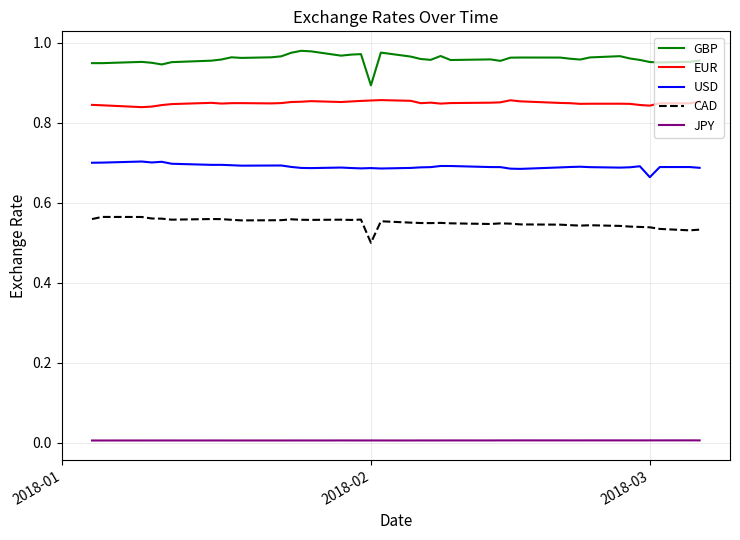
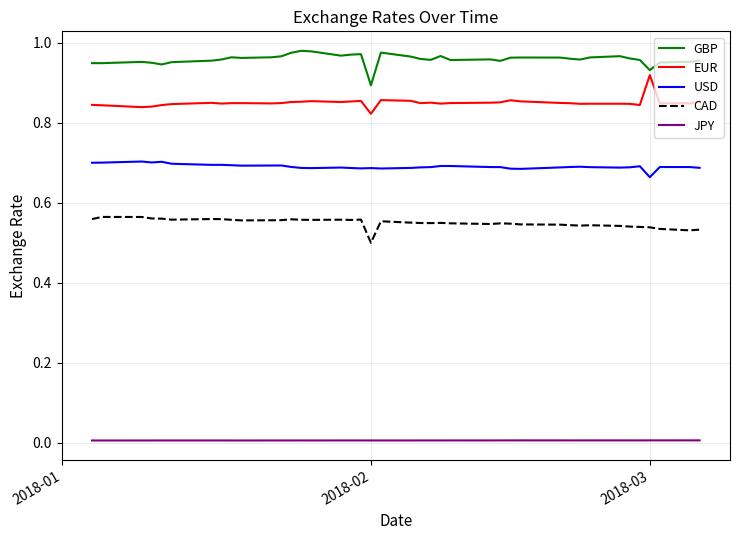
  {
    "GBP": {
      "2018-02": 0.89,
-     "2018-03": 0.95
+     "2018-03": 0.93
    },
    "EUR": {
-     "2018-02": 0.86,
-     "2018-03": 0.84
+     "2018-02": 0.82,
+     "2018-03": 0.92
    },
    "USD": {
      "2018-02": 0.69,
      "2018-03": 0.66
    },
    "CAD": {
      "2018-02": 0.50,
      "2018-03": 0.54
    },
    "JPY": {
      "2018-02": 0.01,
      "2018-03": 0.01
    }
  }
